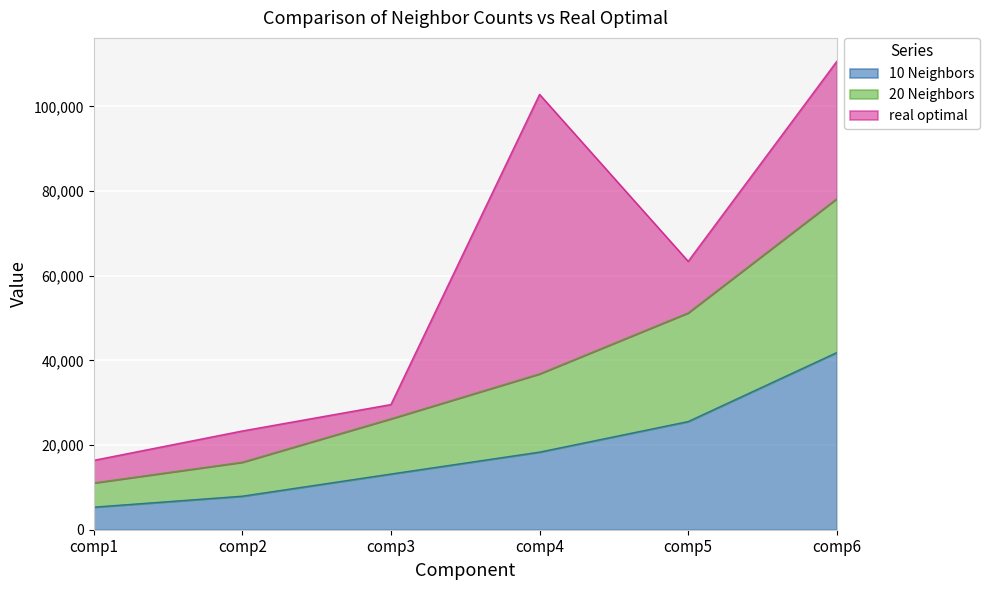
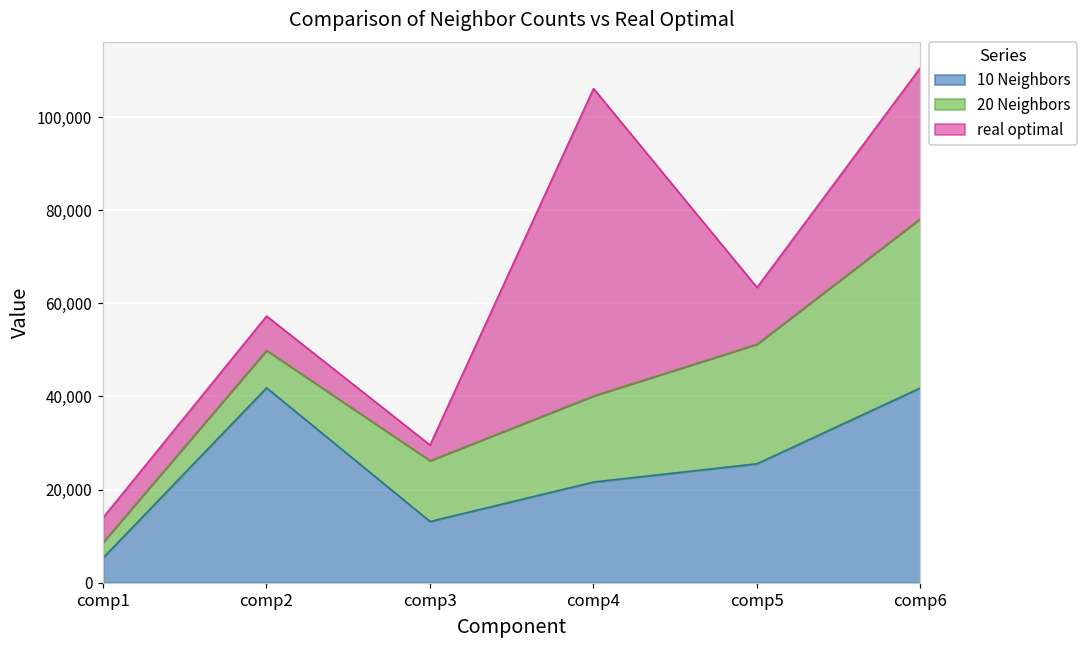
  {
    "10 Neighbors": {
      "comp1": "5,000",
-     "comp2": "8,000",
+     "comp2": "42,000",
      "comp3": "13,000",
-     "comp4": "18,000",
+     "comp4": "22,000",
      "comp5": "26,000",
      "comp6": "42,000"
    },
    "20 Neighbors": {
-     "comp1": "6,000",
+     "comp1": "3,000",
      "comp2": "8,000",
      "comp3": "13,000",
      "comp4": "18,000",
      "comp5": "26,000",
      "comp6": "36,000"
    },
    "real optimal": {
      "comp1": "5,000",
      "comp2": "7,000",
      "comp3": "3,000",
      "comp4": "66,000",
      "comp5": "12,000",
      "comp6": "32,000"
    }
  }
